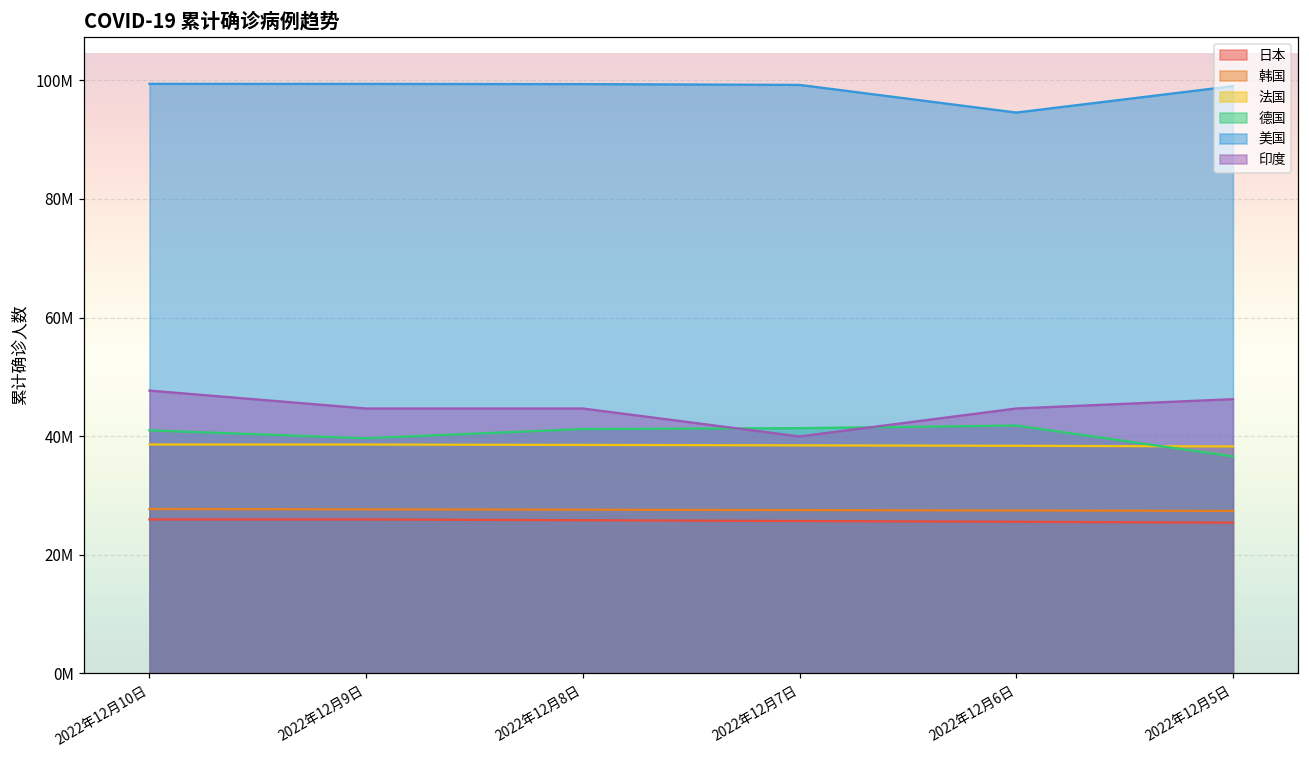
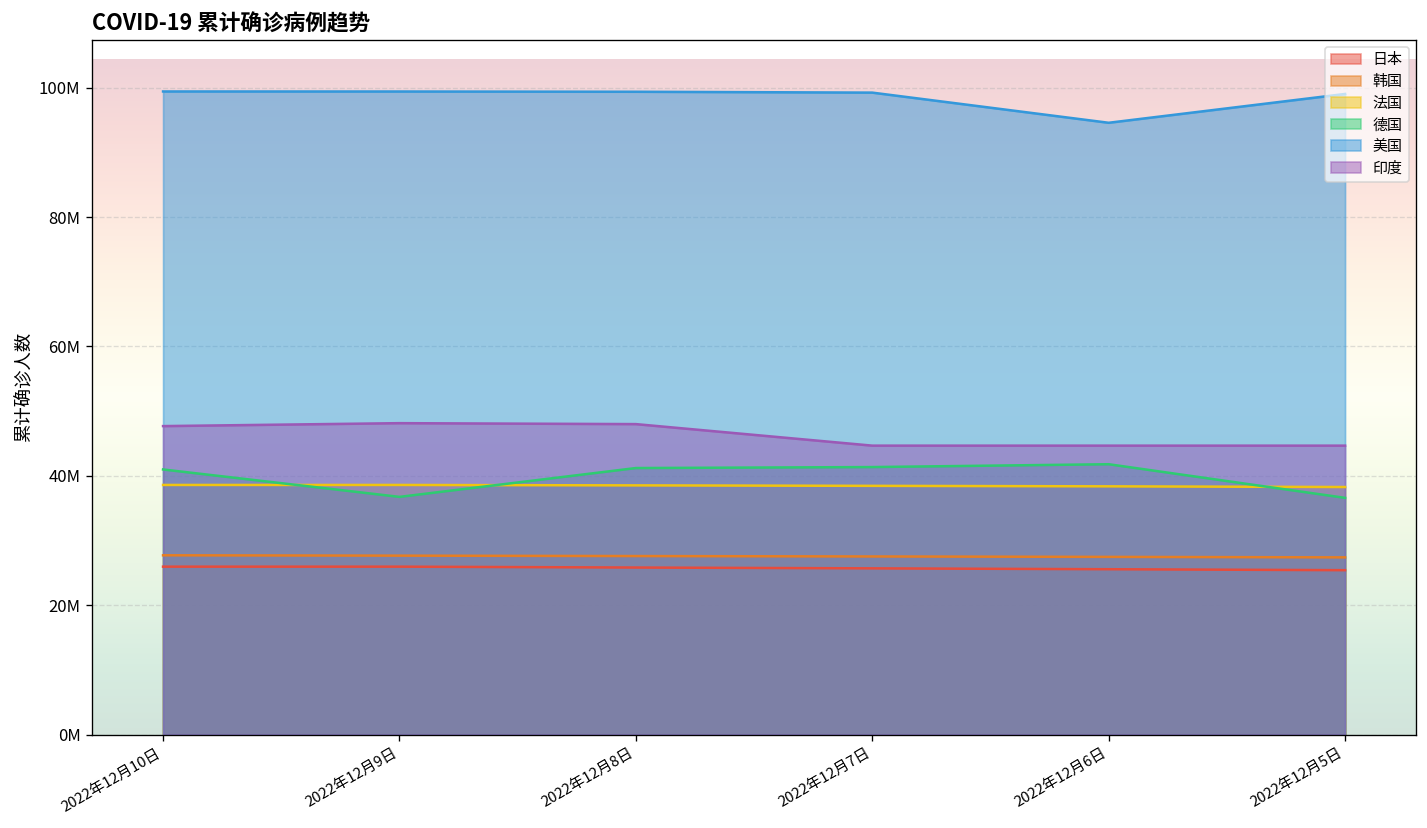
  {
    "德国": {
      "2022年12月10日": 41000000,
-     "2022年12月9日": 40000000,
+     "2022年12月9日": 37000000,
      "2022年12月8日": 41000000,
      "2022年12月7日": 41000000,
      "2022年12月6日": 42000000,
      "2022年12月5日": 37000000
    },
    "美国": {
      "2022年12月10日": 99000000,
      "2022年12月9日": 99000000,
      "2022年12月8日": 99000000,
      "2022年12月7日": 99000000,
      "2022年12月6日": 95000000
    },
    "印度": {
      "2022年12月10日": 48000000,
-     "2022年12月9日": 45000000,
-     "2022年12月8日": 45000000,
-     "2022年12月7日": 40000000,
+     "2022年12月9日": 48000000,
+     "2022年12月8日": 48000000,
+     "2022年12月7日": 45000000,
      "2022年12月6日": 45000000,
-     "2022年12月5日": 46000000
+     "2022年12月5日": 45000000
    }
  }
